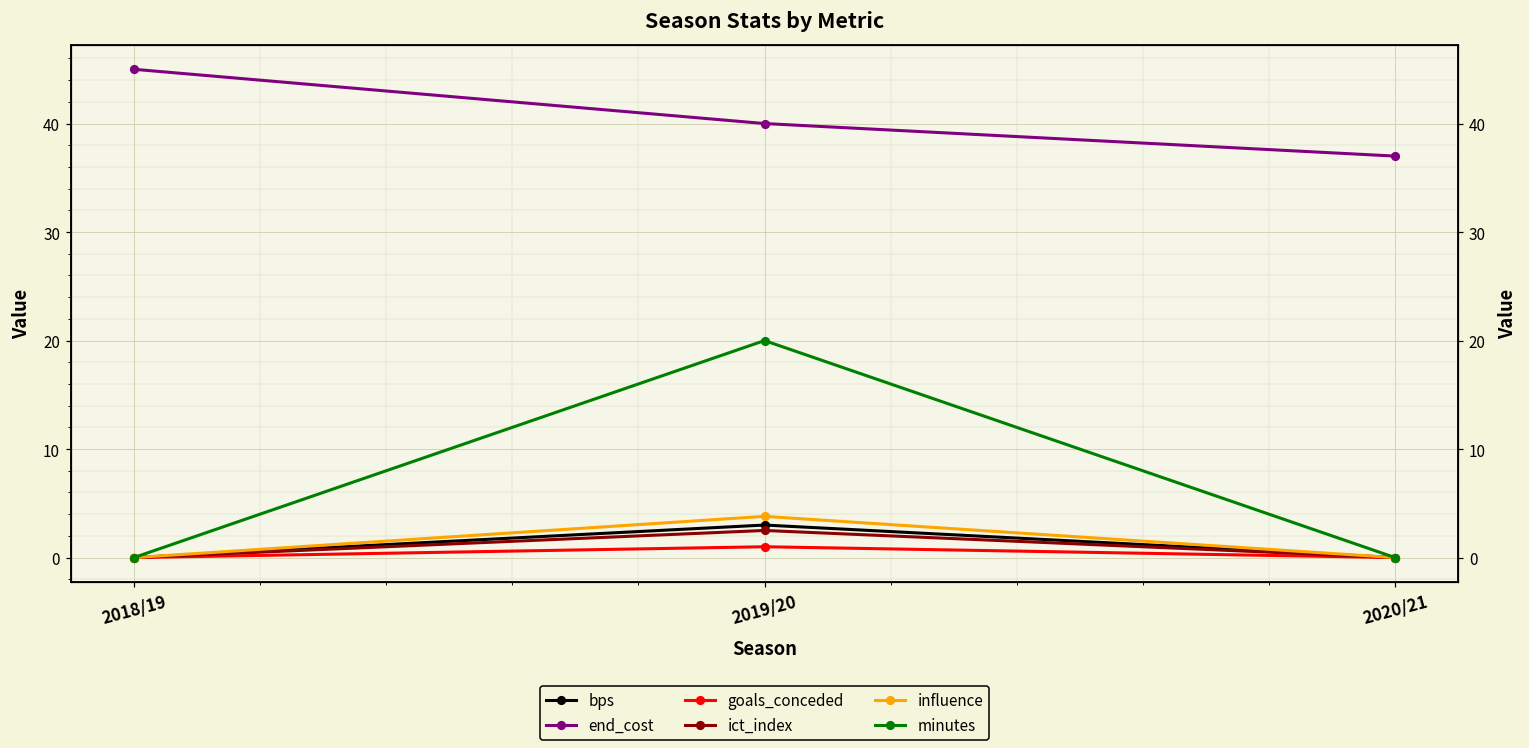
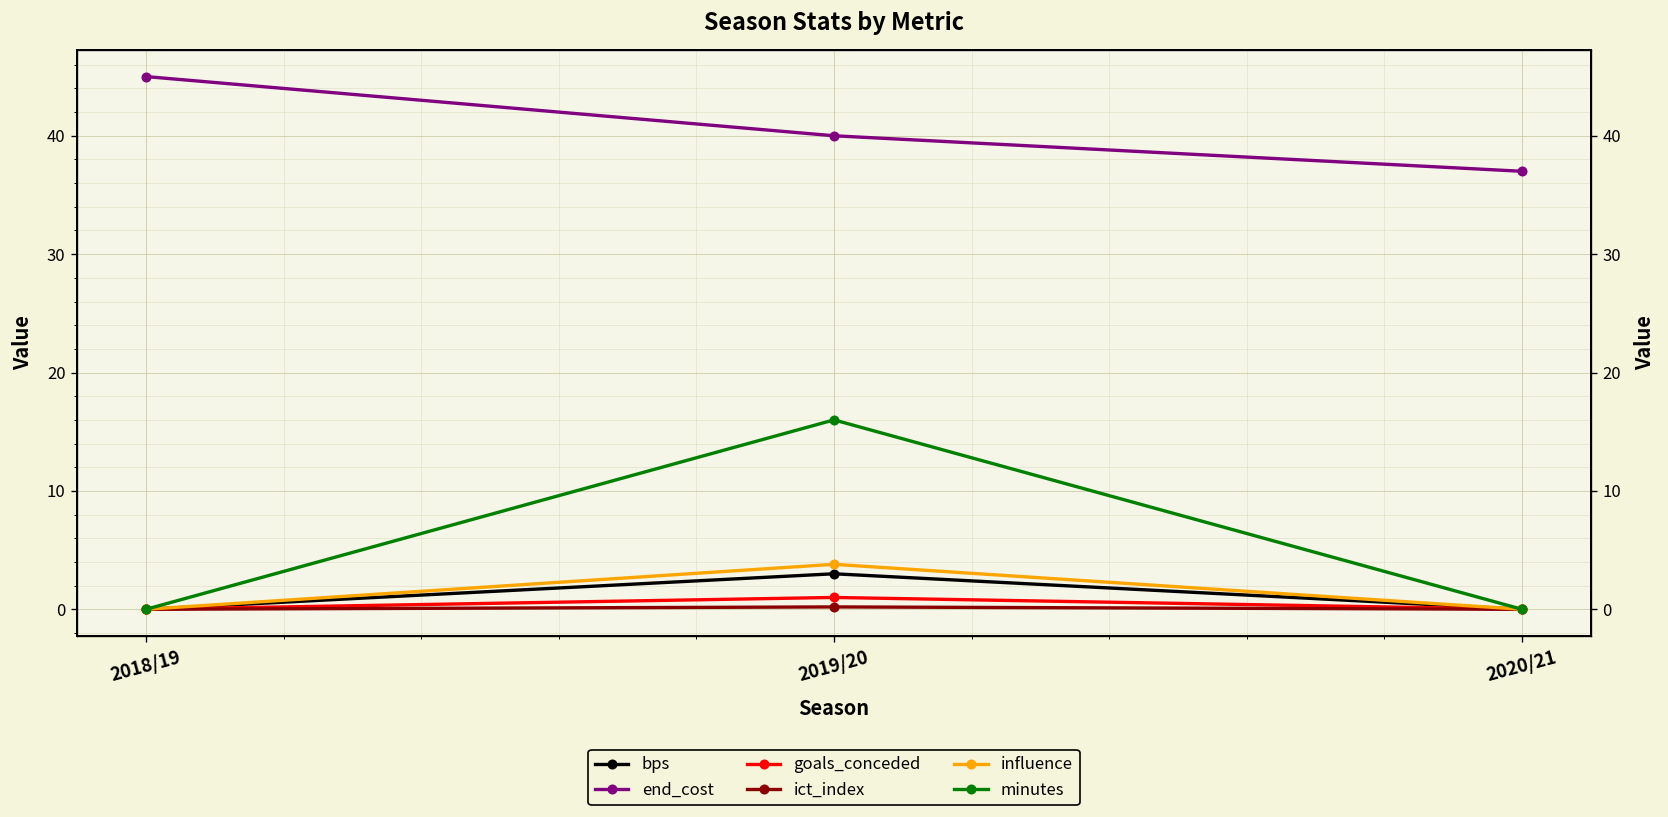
  {
    "bps": {
      "2019/20": 3
    },
    "end_cost": {
      "2018/19": 45,
      "2019/20": 40,
      "2020/21": 37
    },
    "goals_conceded": {
      "2019/20": 1
    },
    "ict_index": {
-     "2019/20": 3
+     "2019/20": 0
    },
    "influence": {
      "2019/20": 4
    },
    "minutes": {
-     "2019/20": 20
+     "2019/20": 16
    }
  }
